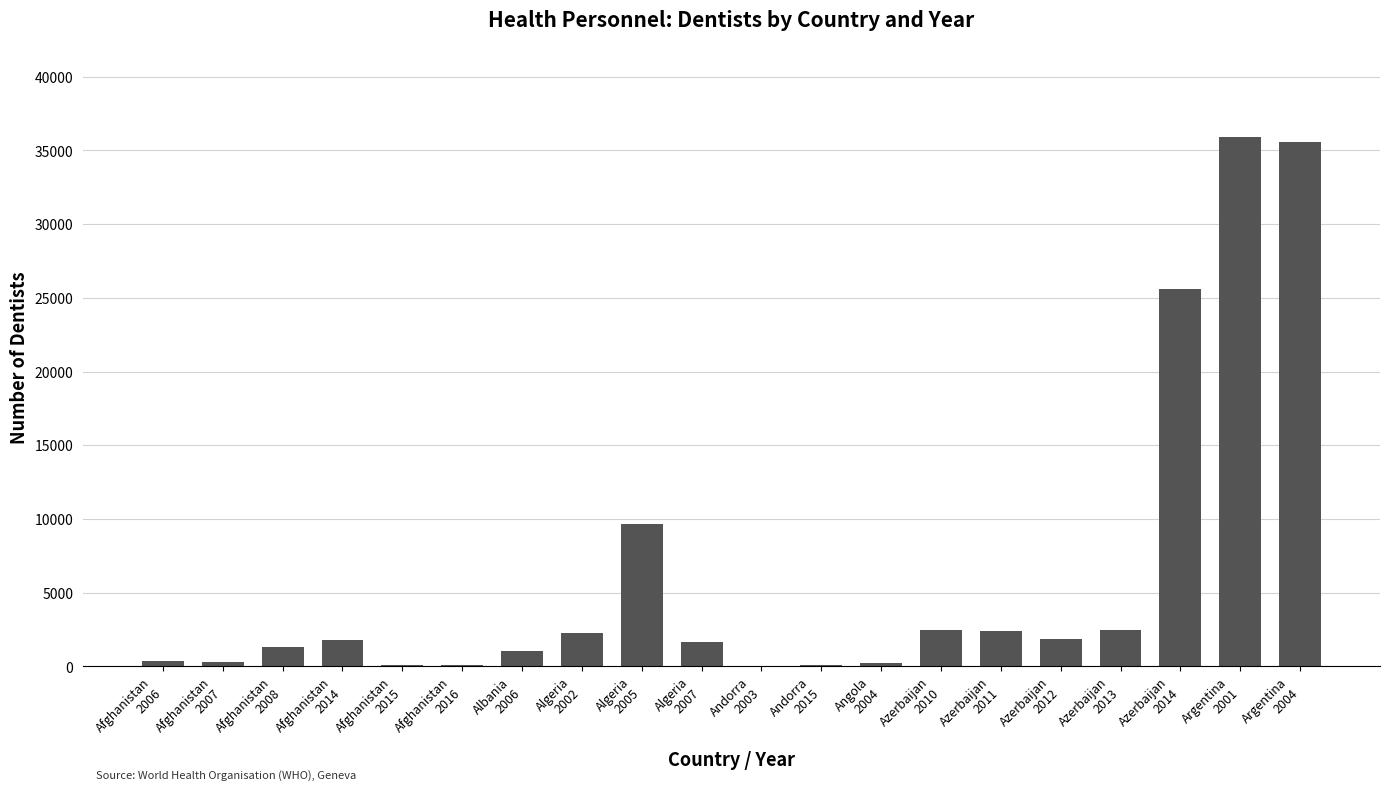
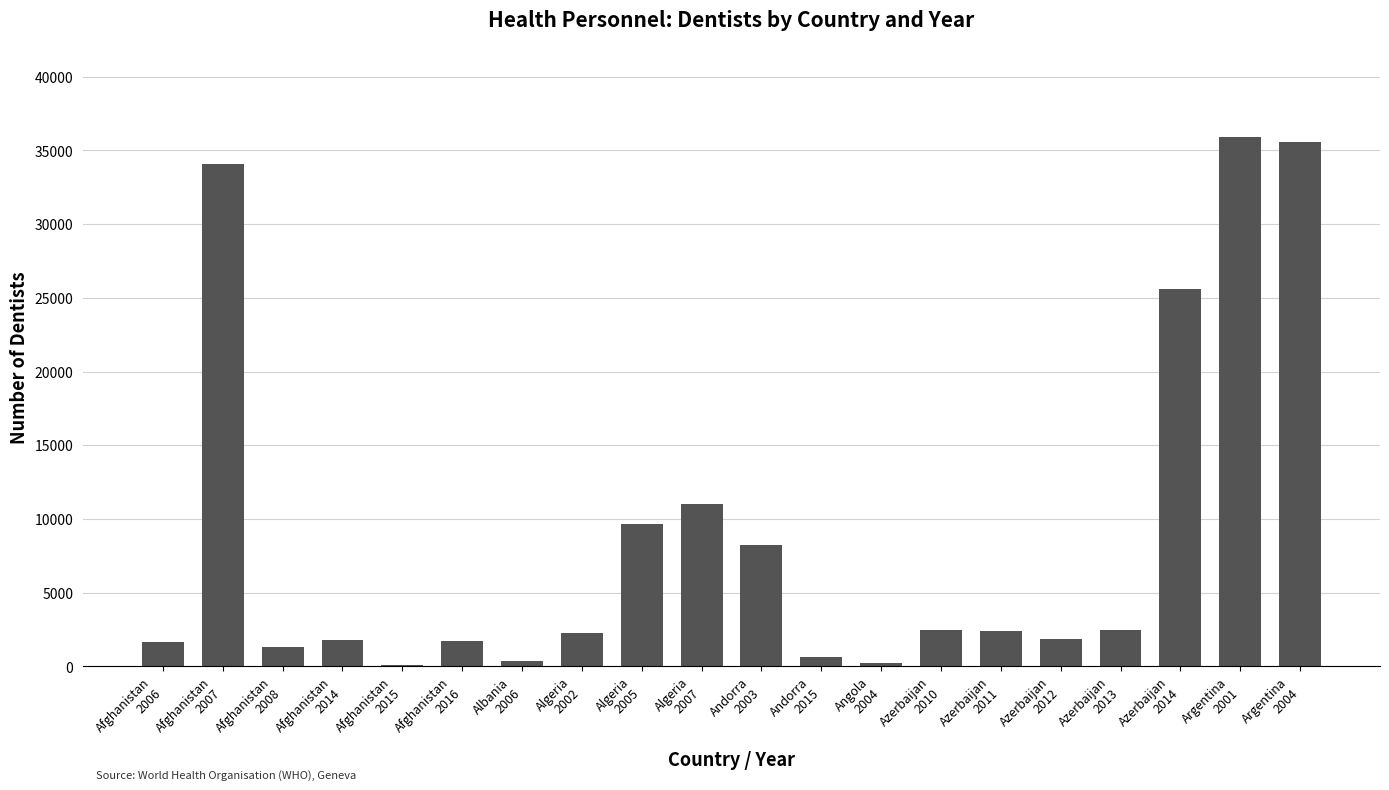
  {
-   "Afghanistan 2006": 300,
-   "Afghanistan 2007": 300,
+   "Afghanistan 2006": 1700,
+   "Afghanistan 2007": 34100,
    "Afghanistan 2008": 1300,
    "Afghanistan 2014": 1800,
-   "Afghanistan 2016": 100,
-   "Albania 2006": 1000,
+   "Afghanistan 2016": 1700,
+   "Albania 2006": 400,
    "Algeria 2002": 2300,
    "Algeria 2005": 9700,
-   "Algeria 2007": 1600,
-   "Andorra 2003": 0,
-   "Andorra 2015": 100,
+   "Algeria 2007": 11000,
+   "Andorra 2003": 8300,
+   "Andorra 2015": 700,
    "Angola 2004": 200,
    "Azerbaijan 2010": 2500,
    "Azerbaijan 2011": 2400,
    "Azerbaijan 2012": 1900,
    "Azerbaijan 2013": 2500,
    "Azerbaijan 2014": 25600,
    "Argentina 2001": 35900,
    "Argentina 2004": 35600
  }
